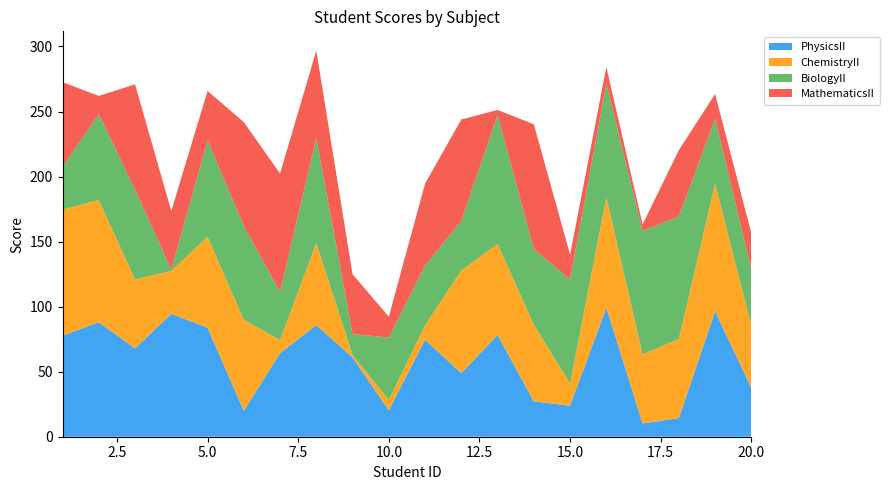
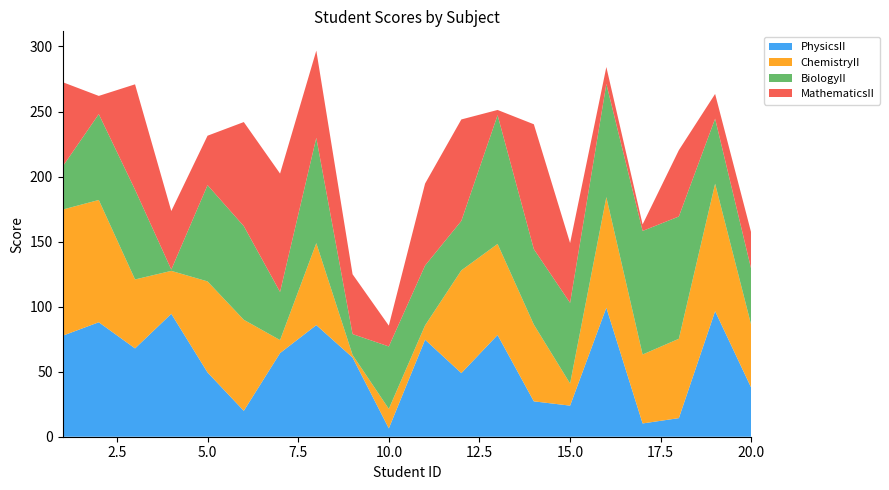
  {
    "PhysicsII": {
-     "5.0": 84,
-     "10.0": 20,
+     "5.0": 49,
+     "10.0": 6,
      "15.0": 24,
      "20.0": 37
    },
    "ChemistryII": {
      "5.0": 70,
-     "10.0": 8,
+     "10.0": 15,
      "15.0": 17,
      "20.0": 48
    },
    "BiologyII": {
      "5.0": 74,
      "10.0": 48,
-     "15.0": 80,
+     "15.0": 62,
      "20.0": 43
    },
    "MathematicsII": {
      "5.0": 38,
      "10.0": 16,
-     "15.0": 19,
+     "15.0": 46,
      "20.0": 28
    }
  }
